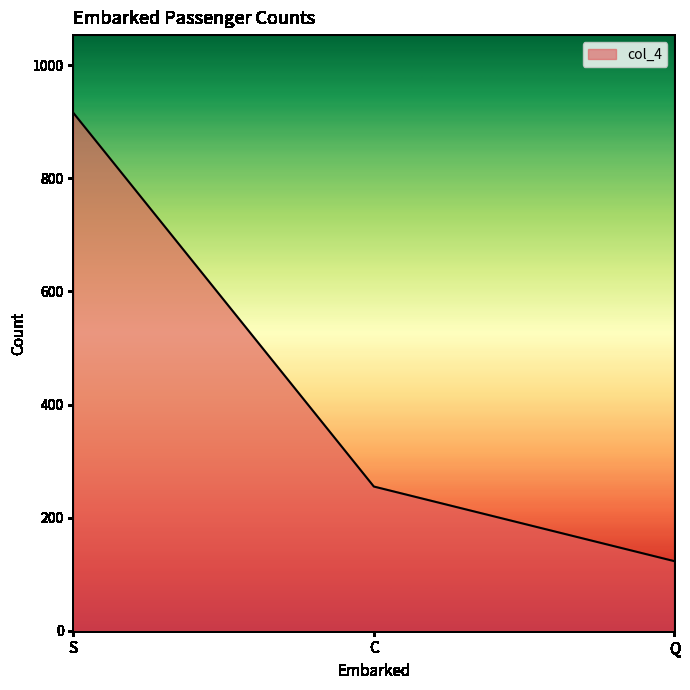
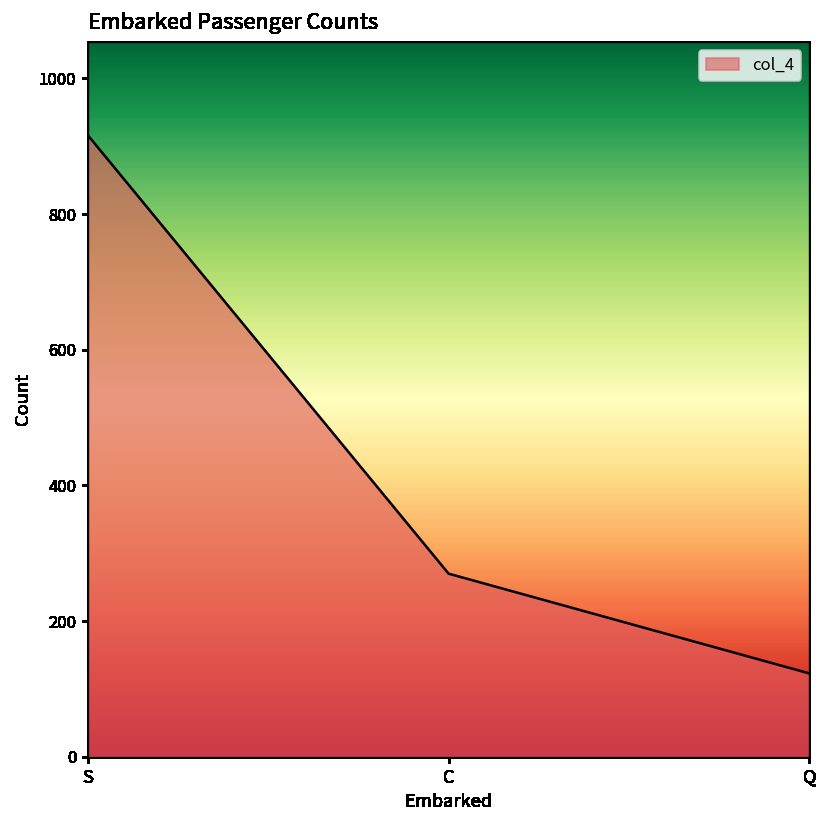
  {
    "S": 920,
-   "C": 260,
+   "C": 270,
    "Q": 120
  }
